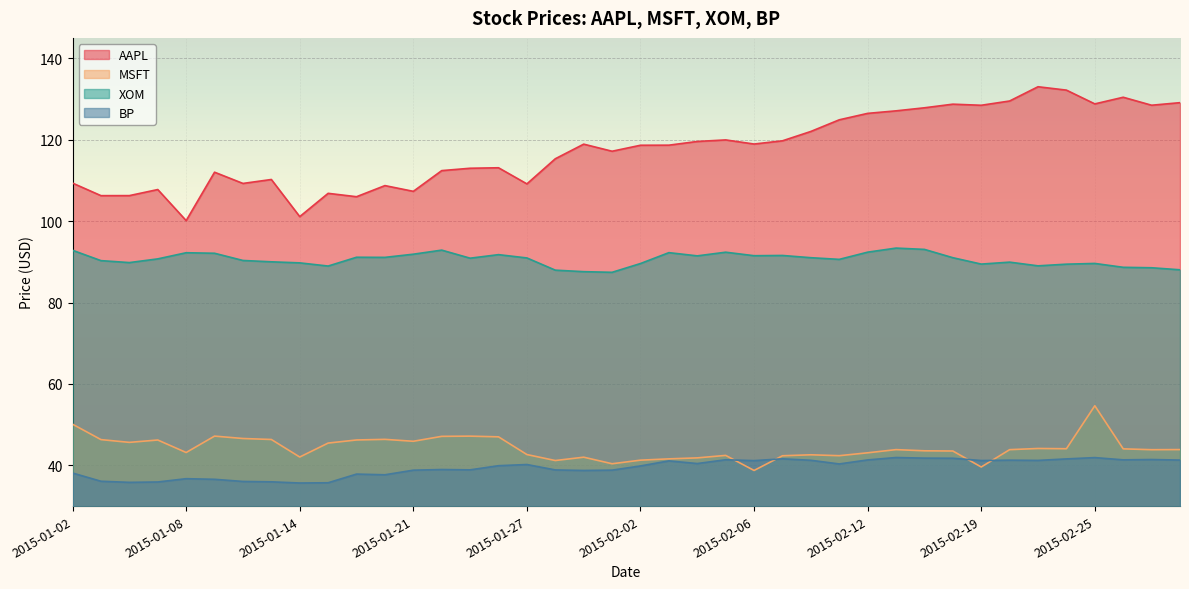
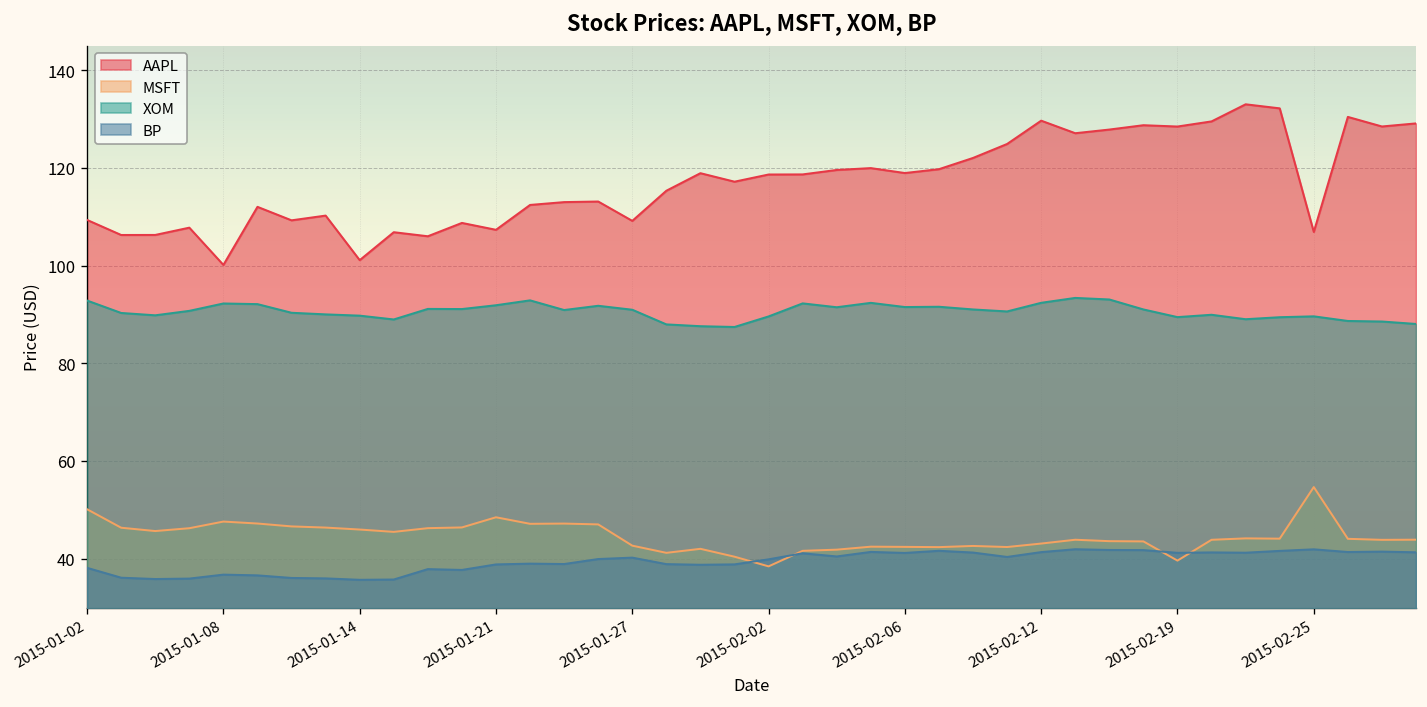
  {
    "AAPL": {
      "2015-01-02": 109,
      "2015-01-08": 100,
      "2015-01-14": 101,
      "2015-01-21": 107,
      "2015-01-27": 109,
      "2015-02-02": 119,
      "2015-02-06": 119,
-     "2015-02-12": 126,
+     "2015-02-12": 130,
      "2015-02-19": 128,
-     "2015-02-25": 129
+     "2015-02-25": 107
    },
    "MSFT": {
      "2015-01-02": 50,
-     "2015-01-08": 43,
-     "2015-01-14": 42,
-     "2015-01-21": 46,
+     "2015-01-08": 48,
+     "2015-01-14": 46,
+     "2015-01-21": 48,
      "2015-01-27": 43,
-     "2015-02-02": 41,
-     "2015-02-06": 39,
+     "2015-02-02": 38,
+     "2015-02-06": 42,
      "2015-02-12": 43,
      "2015-02-19": 40,
      "2015-02-25": 55
    }
  }
